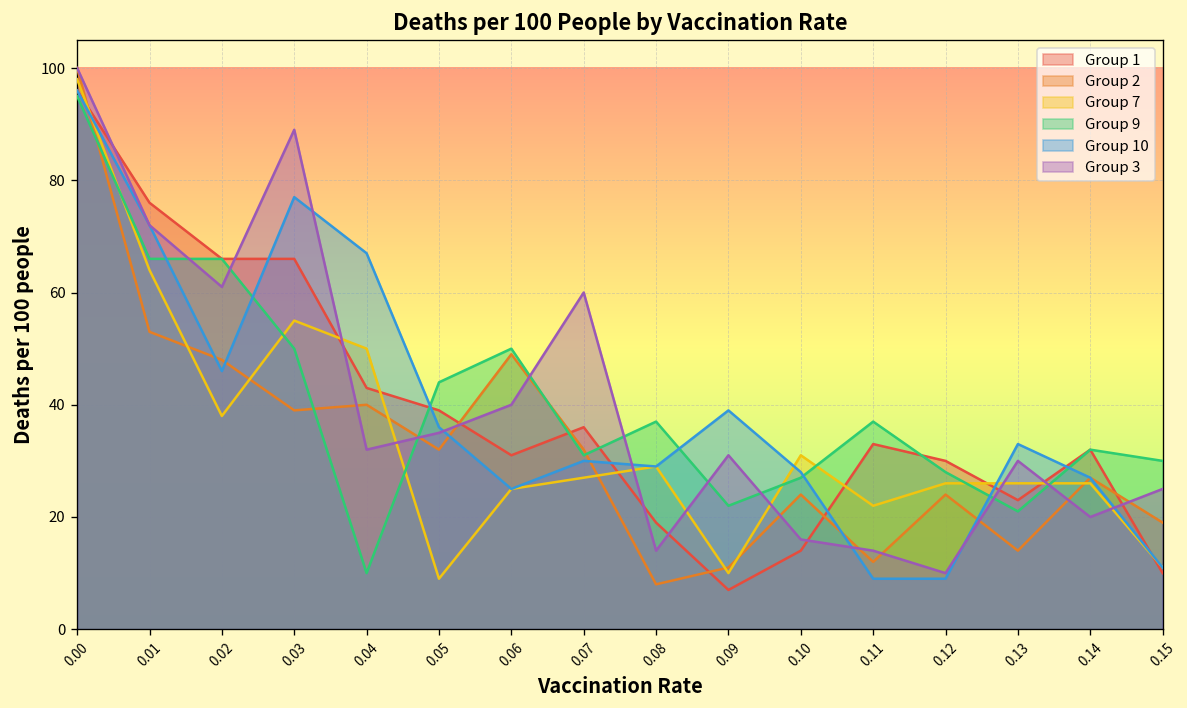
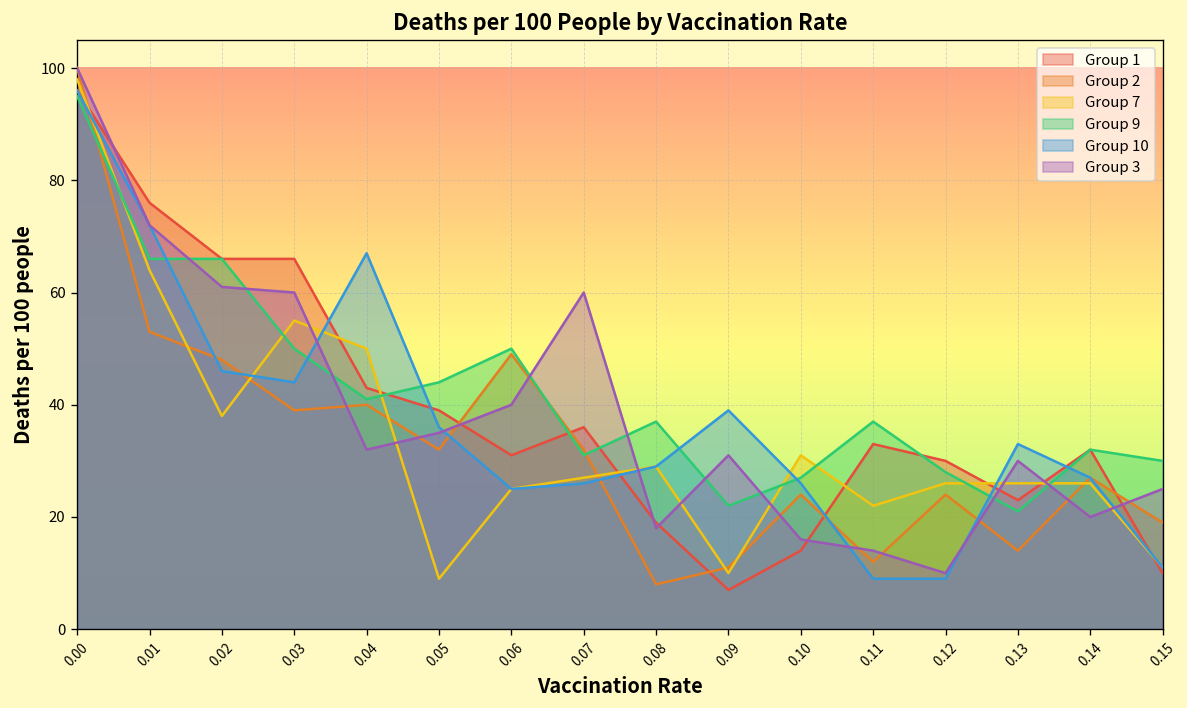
  {
    "Group 9": {
      "0.00": 95,
      "0.01": 66,
      "0.03": 50,
-     "0.04": 10,
+     "0.04": 41,
      "0.05": 44,
      "0.06": 50,
      "0.07": 31,
      "0.08": 37,
      "0.09": 22,
      "0.10": 27,
      "0.11": 37,
      "0.12": 28,
      "0.13": 21,
      "0.15": 30
    },
    "Group 10": {
      "0.02": 46,
-     "0.03": 77,
+     "0.03": 44,
      "0.04": 67,
      "0.05": 36,
-     "0.07": 30,
+     "0.07": 26,
      "0.09": 39,
-     "0.10": 28,
+     "0.10": 26,
      "0.11": 9,
      "0.12": 9,
      "0.13": 33
    },
    "Group 3": {
      "0.02": 61,
-     "0.03": 89,
+     "0.03": 60,
      "0.04": 32,
      "0.05": 35,
      "0.06": 40,
      "0.07": 60,
-     "0.08": 14,
+     "0.08": 18,
      "0.09": 31,
      "0.10": 16,
      "0.11": 14,
      "0.12": 10,
      "0.13": 30,
      "0.14": 20,
      "0.15": 25
    }
  }
